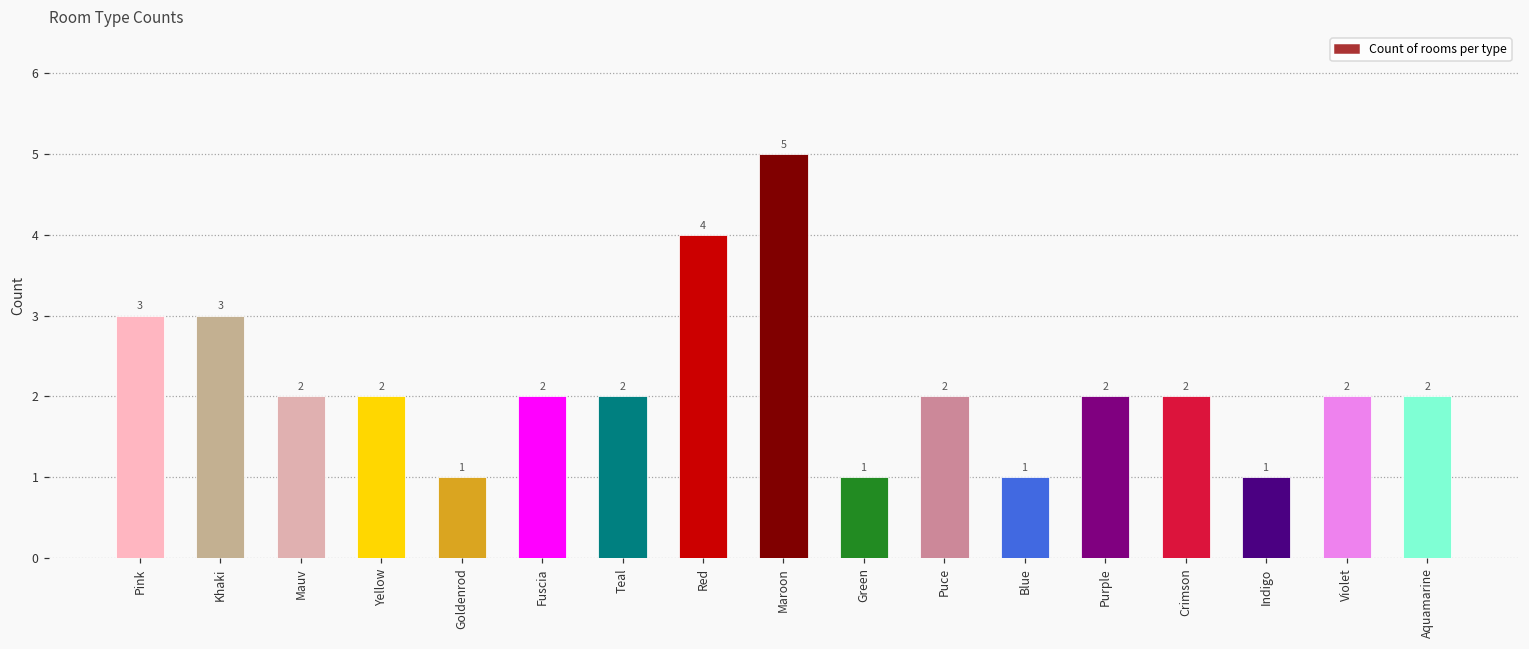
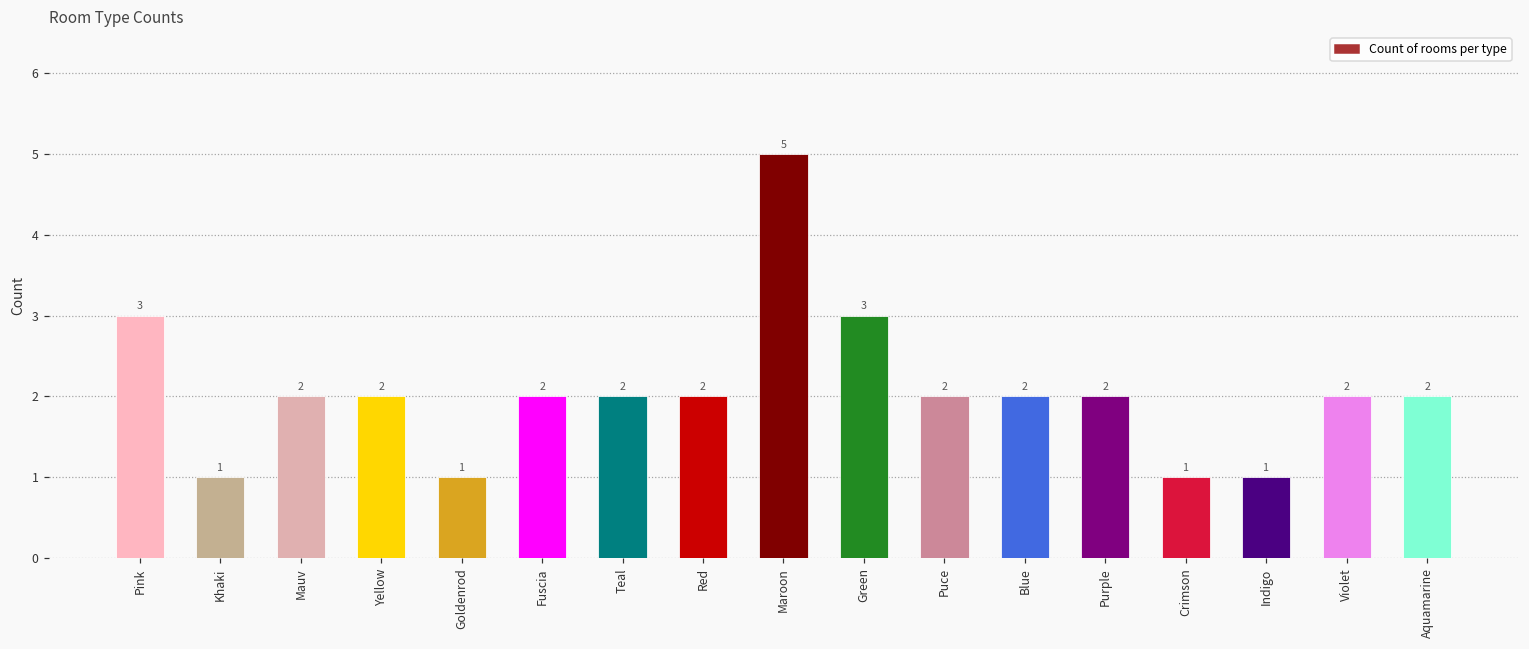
  {
    "Pink": 3,
-   "Khaki": 3,
+   "Khaki": 1,
    "Mauv": 2,
    "Yellow": 2,
    "Goldenrod": 1,
    "Fuscia": 2,
    "Teal": 2,
-   "Red": 4,
+   "Red": 2,
    "Maroon": 5,
-   "Green": 1,
+   "Green": 3,
    "Puce": 2,
-   "Blue": 1,
+   "Blue": 2,
    "Purple": 2,
-   "Crimson": 2,
+   "Crimson": 1,
    "Indigo": 1,
    "Violet": 2,
    "Aquamarine": 2
  }
